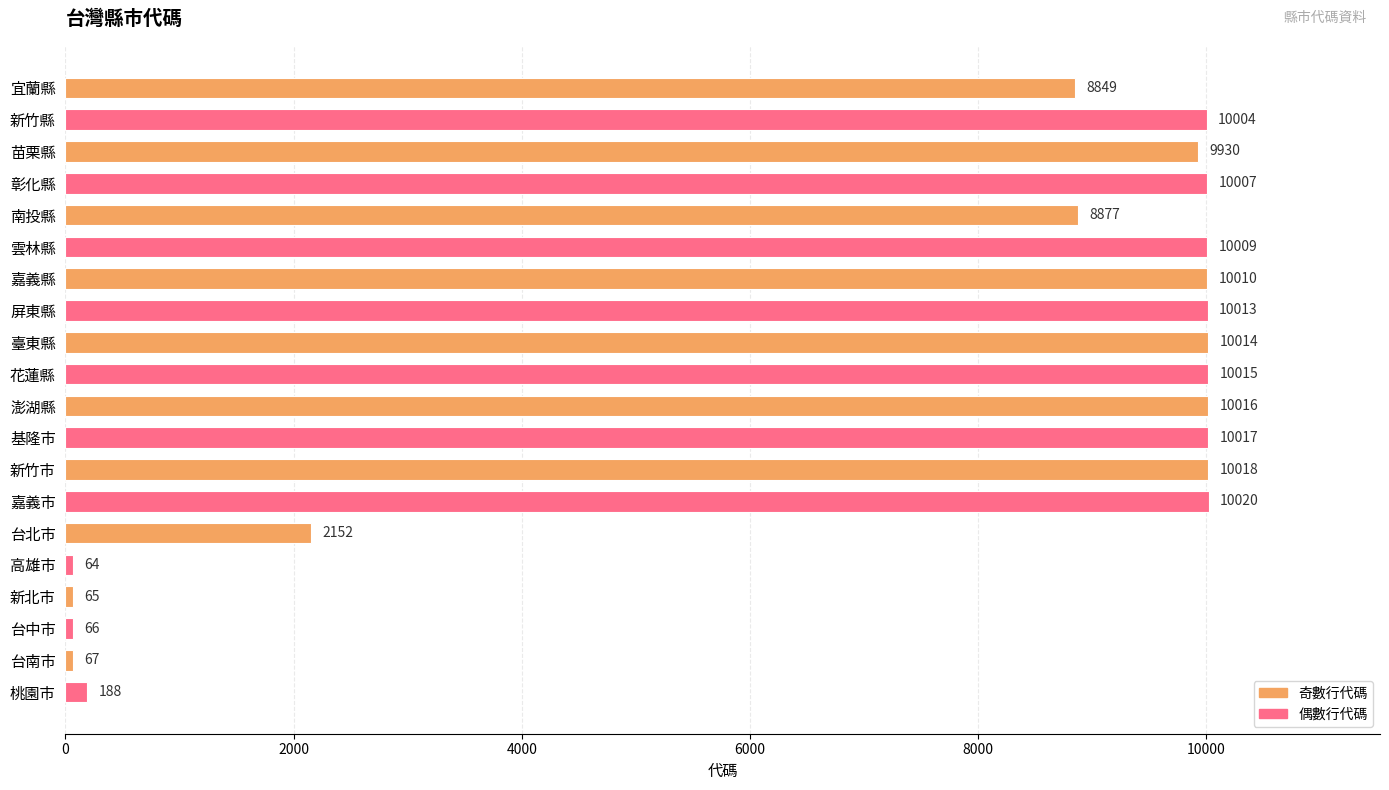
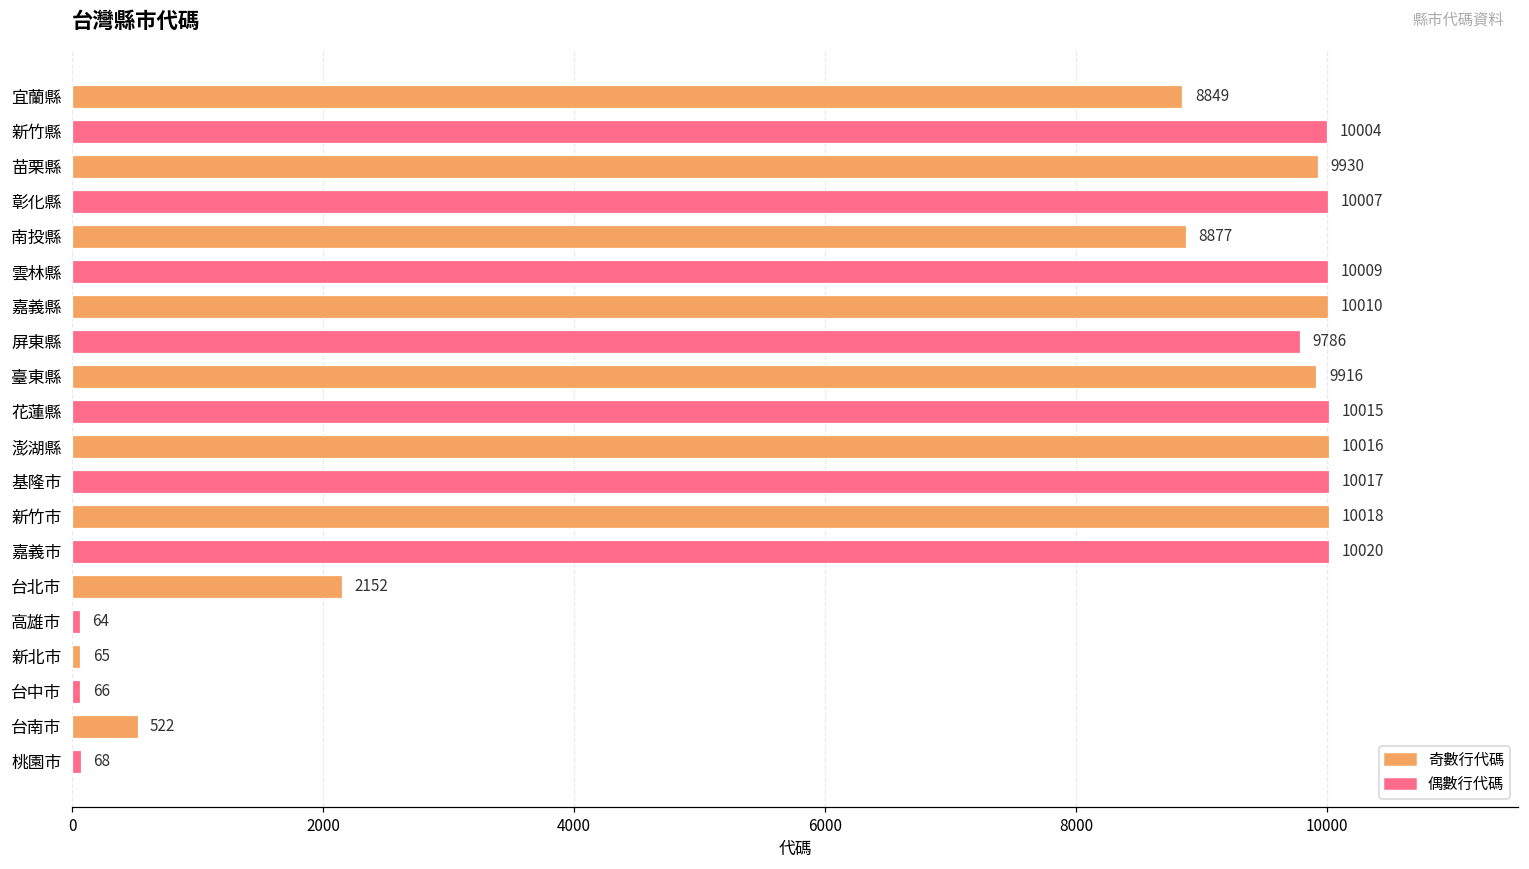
  {
    "宜蘭縣": 8849,
    "新竹縣": 10004,
    "苗栗縣": 9930,
    "彰化縣": 10007,
    "南投縣": 8877,
    "雲林縣": 10009,
    "嘉義縣": 10010,
-   "屏東縣": 10013,
-   "臺東縣": 10014,
+   "屏東縣": 9786,
+   "臺東縣": 9916,
    "花蓮縣": 10015,
    "澎湖縣": 10016,
    "基隆市": 10017,
    "新竹市": 10018,
    "嘉義市": 10020,
    "台北市": 2152,
    "高雄市": 64,
    "新北市": 65,
    "台中市": 66,
-   "台南市": 67,
-   "桃園市": 188
+   "台南市": 522,
+   "桃園市": 68
  }
